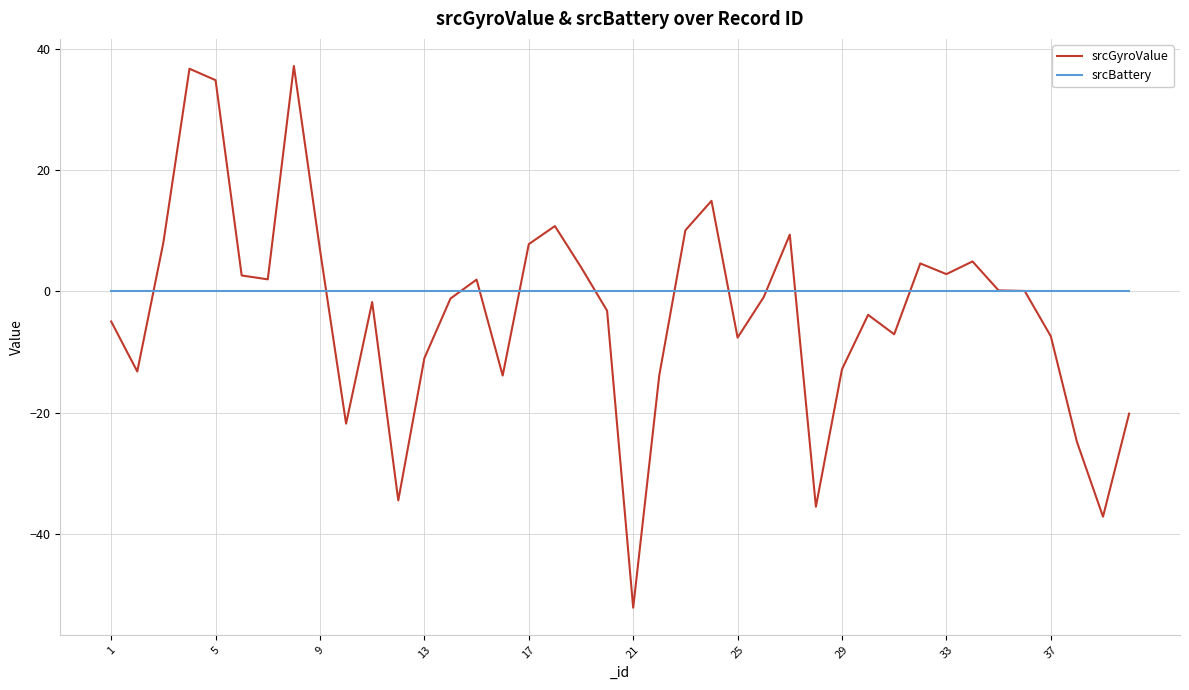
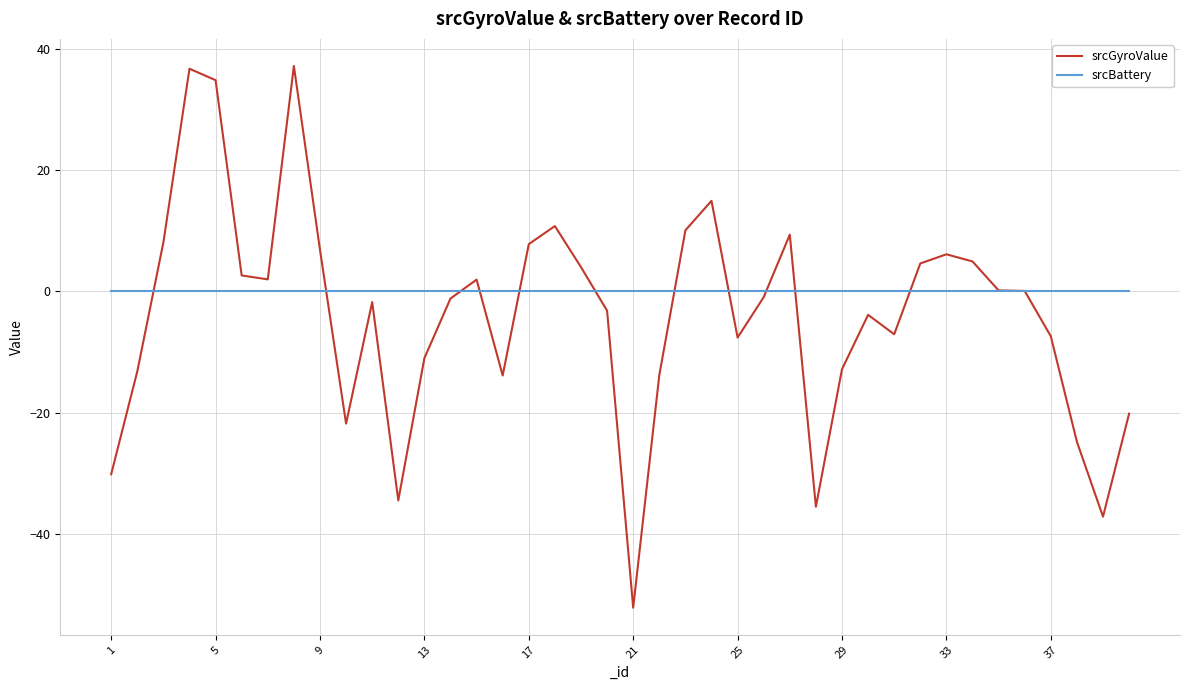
  {
    "srcGyroValue": {
-     "1": -5,
+     "1": -30,
      "5": 35,
      "9": 7,
      "13": -11,
      "17": 8,
      "21": -52,
      "25": -8,
      "29": -13,
-     "33": 3,
+     "33": 6,
      "37": -7
    },
    "srcBattery": {
      "1": 0,
      "5": 0,
      "9": 0,
      "13": 0,
      "17": 0,
      "21": 0,
      "25": 0,
      "29": 0,
      "33": 0,
      "37": 0
    }
  }
